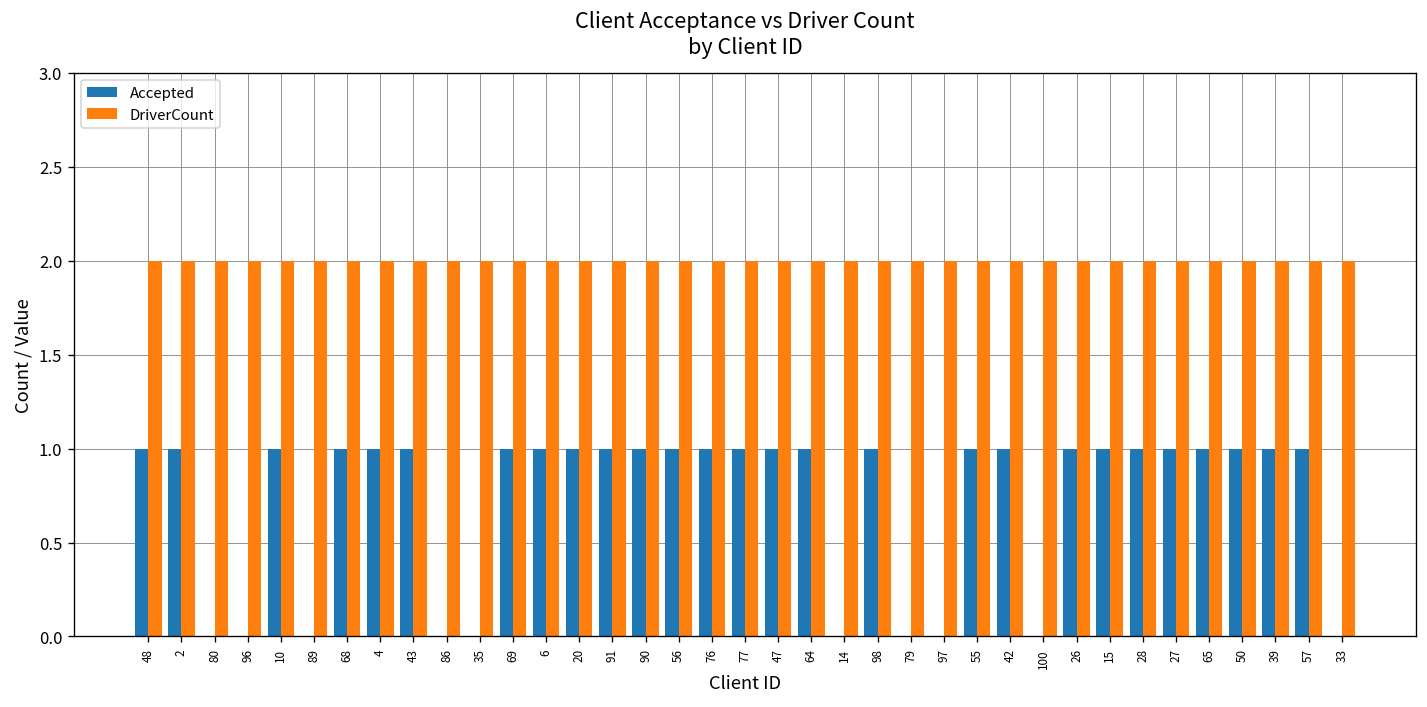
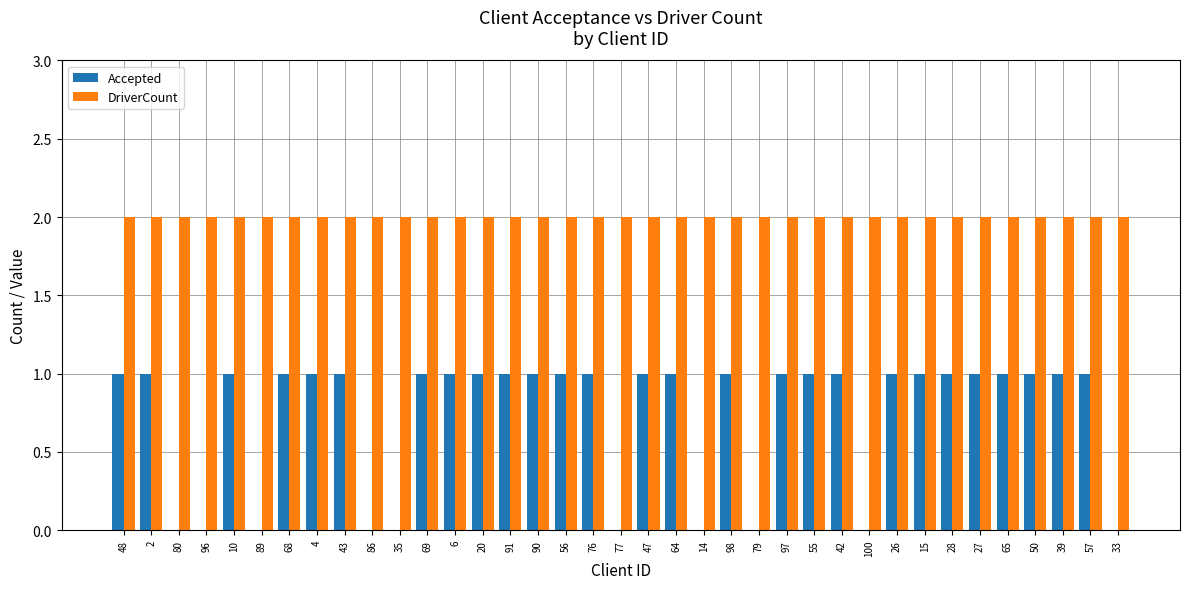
  {
    "Accepted": {
      "48": 1,
      "2": 1,
      "80": 0,
      "96": 0,
      "10": 1,
      "89": 0,
      "68": 1,
      "4": 1,
      "43": 1,
      "86": 0,
      "35": 0,
      "69": 1,
      "6": 1,
      "20": 1,
      "91": 1,
      "90": 1,
      "56": 1,
      "76": 1,
-     "77": 1,
+     "77": 0,
      "47": 1,
      "64": 1,
      "14": 0,
      "98": 1,
      "79": 0,
-     "97": 0,
+     "97": 1,
      "55": 1,
      "42": 1,
      "100": 0,
      "26": 1,
      "15": 1,
      "28": 1,
      "27": 1,
      "65": 1,
      "50": 1,
      "39": 1,
      "57": 1,
      "33": 0
    },
    "DriverCount": {
      "48": 2,
      "2": 2,
      "80": 2,
      "96": 2,
      "10": 2,
      "89": 2,
      "68": 2,
      "4": 2,
      "43": 2,
      "86": 2,
      "35": 2,
      "69": 2,
      "6": 2,
      "20": 2,
      "91": 2,
      "90": 2,
      "56": 2,
      "76": 2,
      "77": 2,
      "47": 2,
      "64": 2,
      "14": 2,
      "98": 2,
      "79": 2,
      "97": 2,
      "55": 2,
      "42": 2,
      "100": 2,
      "26": 2,
      "15": 2,
      "28": 2,
      "27": 2,
      "65": 2,
      "50": 2,
      "39": 2,
      "57": 2,
      "33": 2
    }
  }
